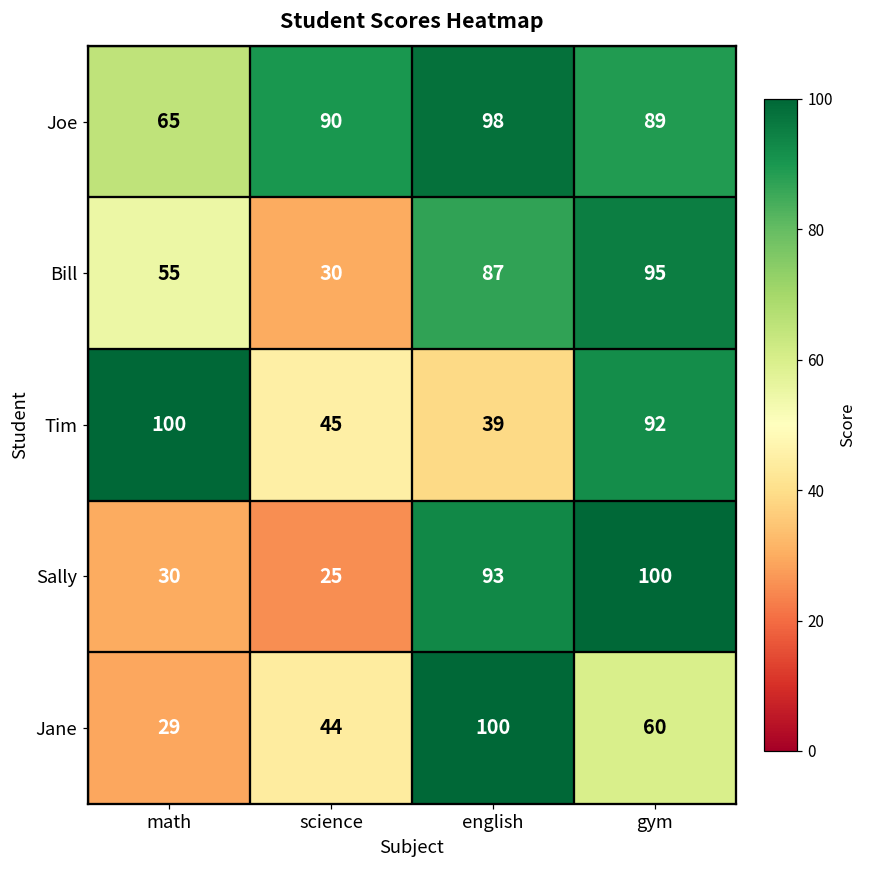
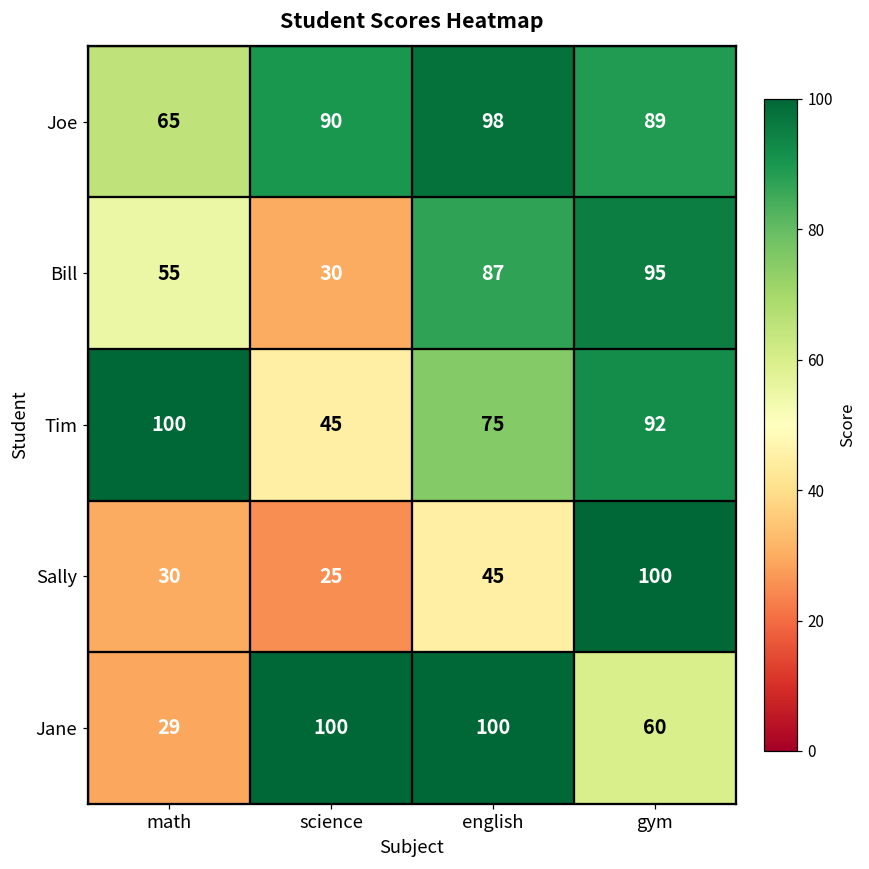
  {
    "Joe": {
      "math": 65,
      "science": 90,
      "english": 98,
      "gym": 89
    },
    "Bill": {
      "math": 55,
      "science": 30,
      "english": 87,
      "gym": 95
    },
    "Tim": {
      "math": 100,
      "science": 45,
-     "english": 39,
+     "english": 75,
      "gym": 92
    },
    "Sally": {
      "math": 30,
      "science": 25,
-     "english": 93,
+     "english": 45,
      "gym": 100
    },
    "Jane": {
      "math": 29,
-     "science": 44,
+     "science": 100,
      "english": 100,
      "gym": 60
    }
  }
